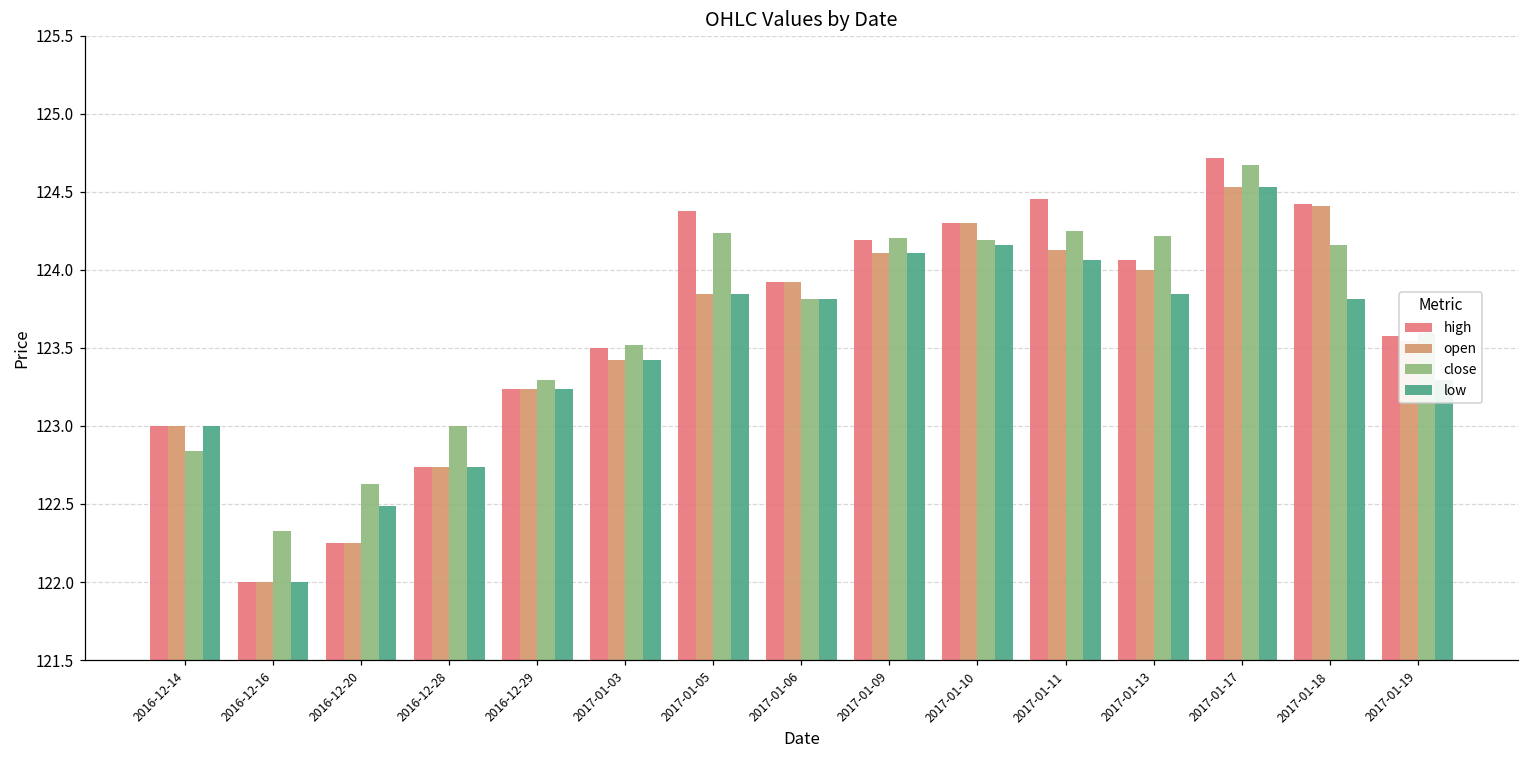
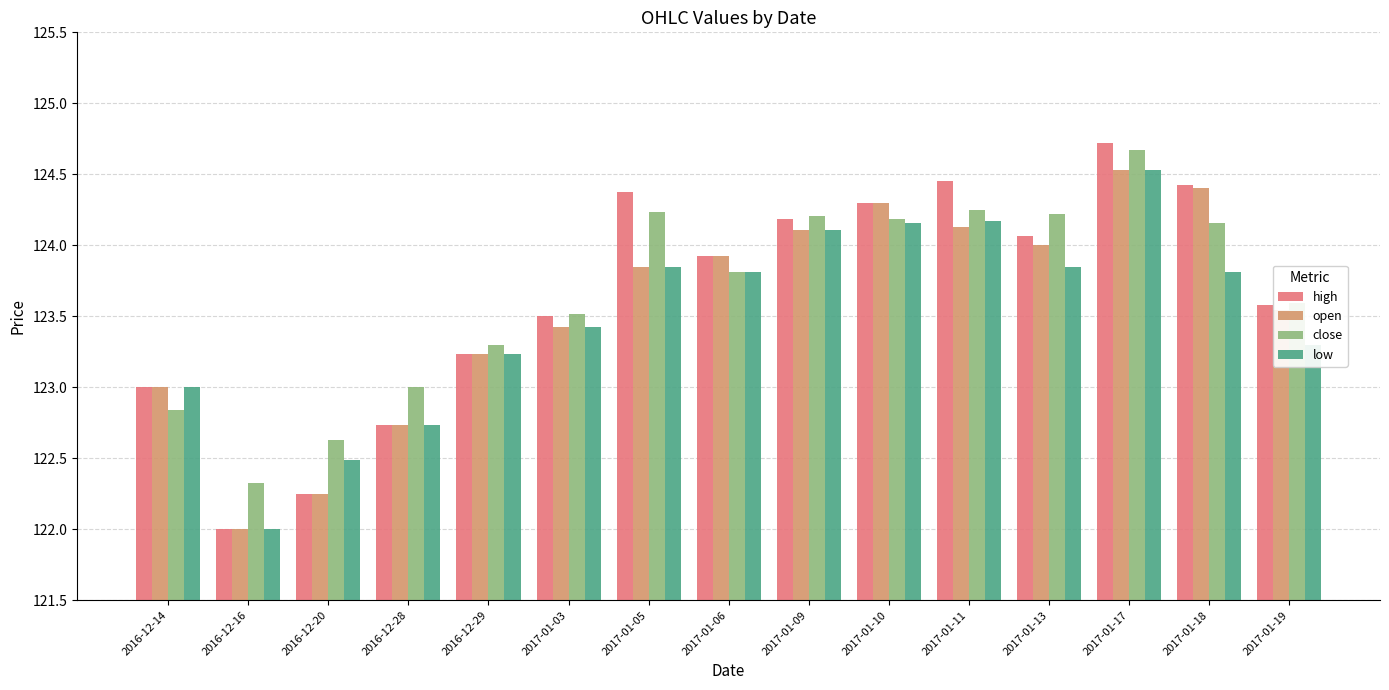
  {
    "close": {
      "2016-12-14": 122.84,
      "2016-12-16": 122.33,
      "2016-12-20": 122.63,
      "2016-12-28": 123.00,
      "2016-12-29": 123.30,
      "2017-01-03": 123.52,
      "2017-01-05": 124.23,
      "2017-01-06": 123.81,
      "2017-01-09": 124.20,
      "2017-01-10": 124.19,
      "2017-01-11": 124.25,
      "2017-01-13": 124.22,
      "2017-01-17": 124.67,
      "2017-01-18": 124.16
    },
    "low": {
      "2016-12-14": 123.00,
      "2016-12-16": 122.00,
      "2016-12-20": 122.49,
      "2016-12-28": 122.73,
      "2016-12-29": 123.23,
      "2017-01-03": 123.42,
      "2017-01-05": 123.84,
      "2017-01-06": 123.81,
      "2017-01-09": 124.11,
      "2017-01-10": 124.16,
-     "2017-01-11": 124.06,
+     "2017-01-11": 124.17,
      "2017-01-13": 123.84,
      "2017-01-17": 124.53,
      "2017-01-18": 123.81
    }
  }
